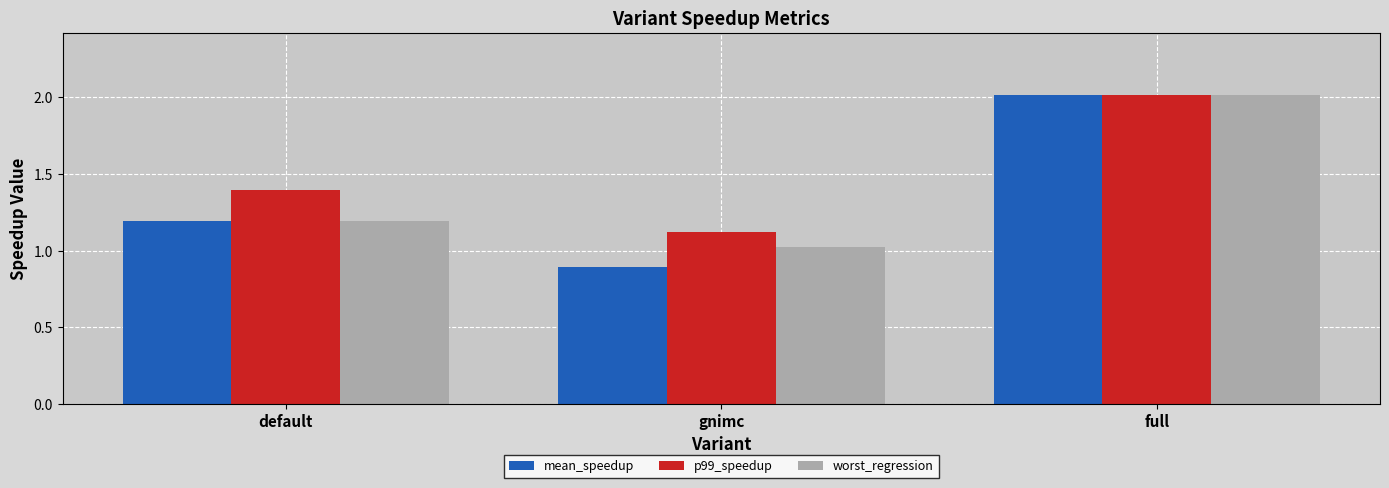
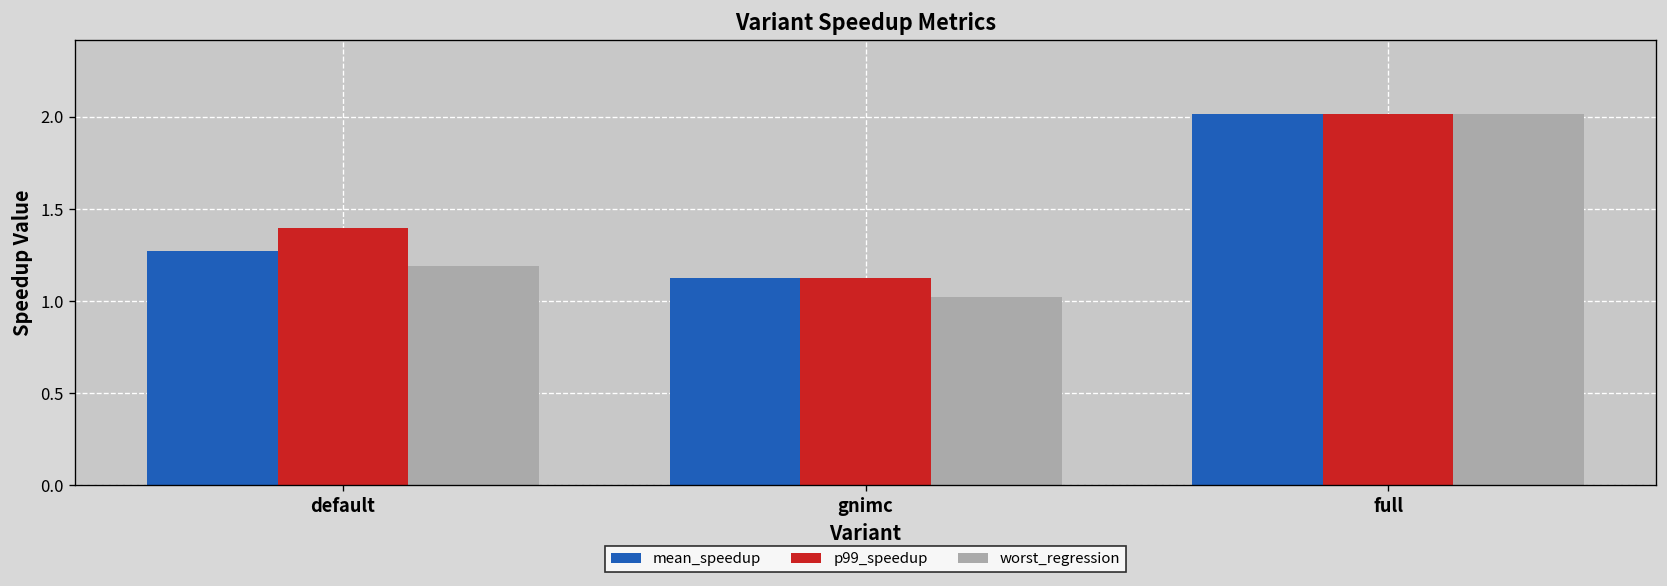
  {
    "mean_speedup": {
-     "default": 1.19,
-     "gnimc": 0.90,
+     "default": 1.27,
+     "gnimc": 1.12,
      "full": 2.01
    },
    "p99_speedup": {
      "default": 1.40,
      "gnimc": 1.12,
      "full": 2.01
    },
    "worst_regression": {
      "default": 1.19,
      "gnimc": 1.02,
      "full": 2.01
    }
  }
